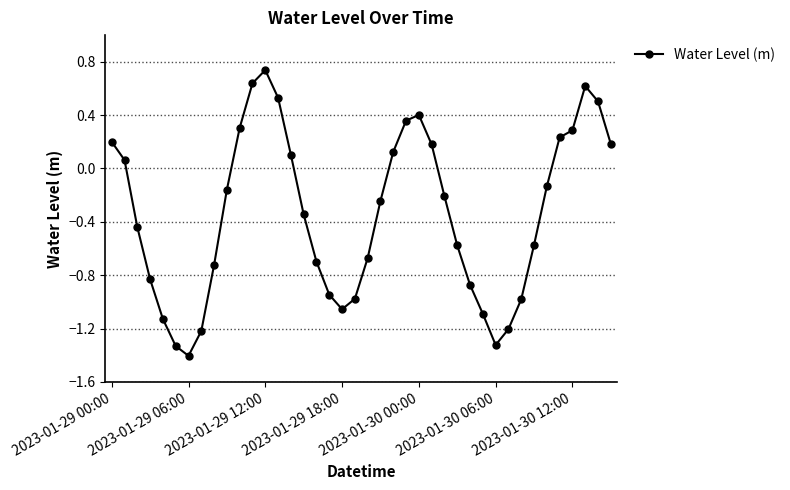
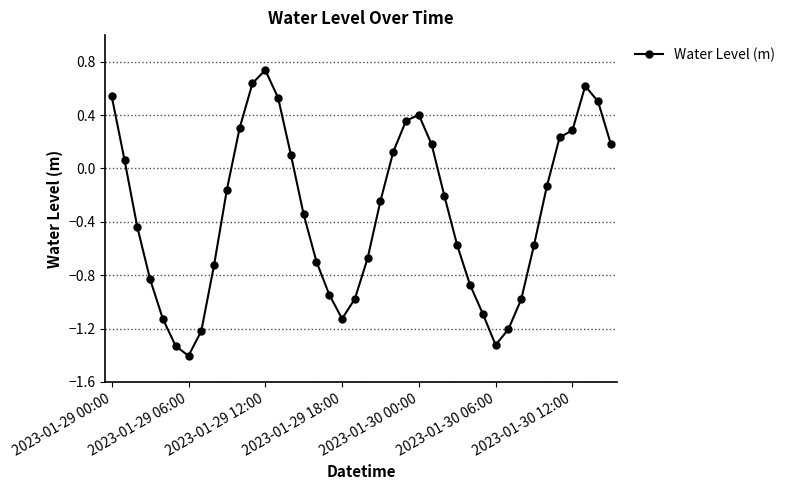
  {
-   "2023-01-29 00:00": 0.20,
+   "2023-01-29 00:00": 0.54,
    "2023-01-29 06:00": -1.40,
    "2023-01-29 12:00": 0.74,
-   "2023-01-29 18:00": -1.06,
+   "2023-01-29 18:00": -1.13,
    "2023-01-30 00:00": 0.40,
    "2023-01-30 06:00": -1.32,
    "2023-01-30 12:00": 0.29
  }
